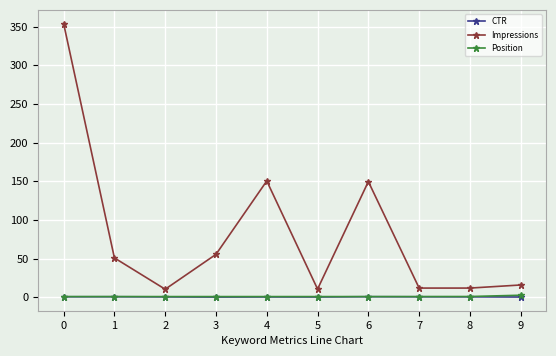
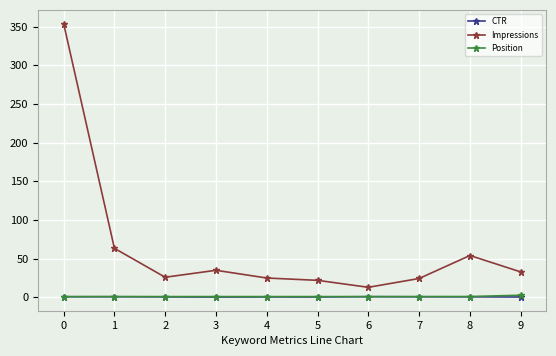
  {
    "Impressions": {
      "0": 350,
-     "1": 50,
-     "2": 10,
-     "3": 60,
-     "4": 150,
-     "5": 10,
-     "6": 150,
-     "7": 10,
-     "8": 10,
-     "9": 20
+     "1": 60,
+     "2": 30,
+     "3": 40,
+     "4": 30,
+     "5": 20,
+     "6": 10,
+     "7": 20,
+     "8": 50,
+     "9": 30
    }
  }
